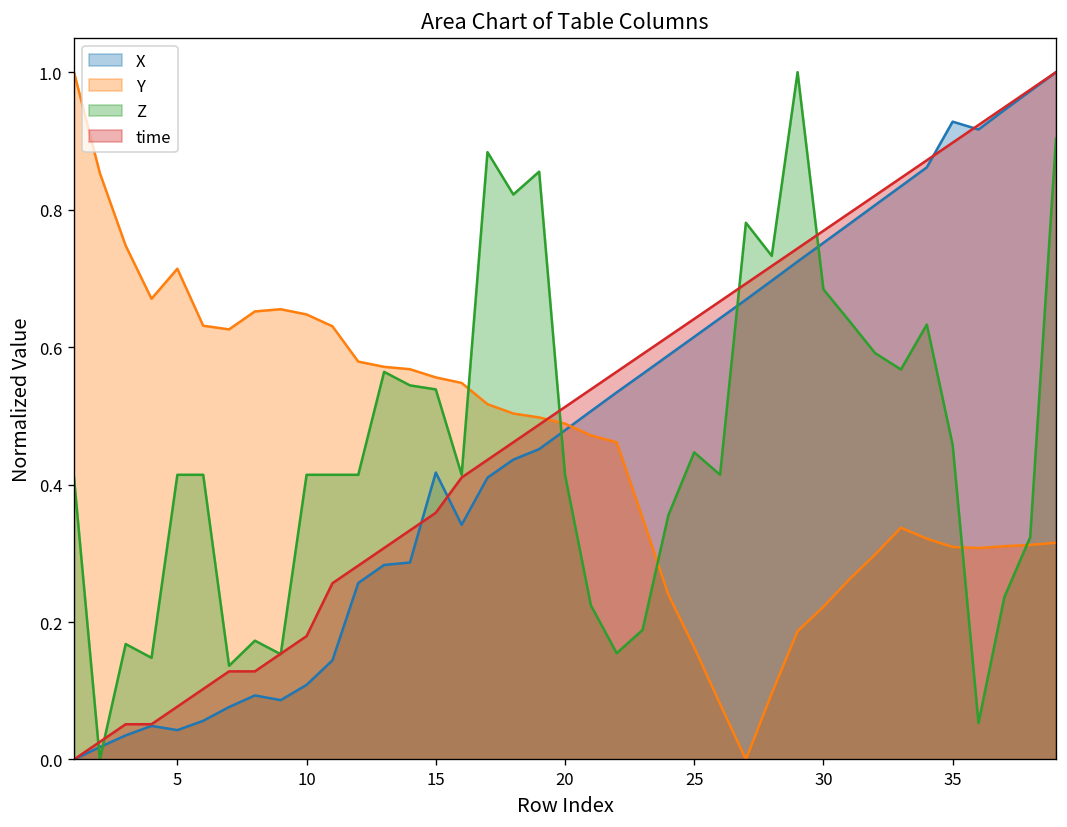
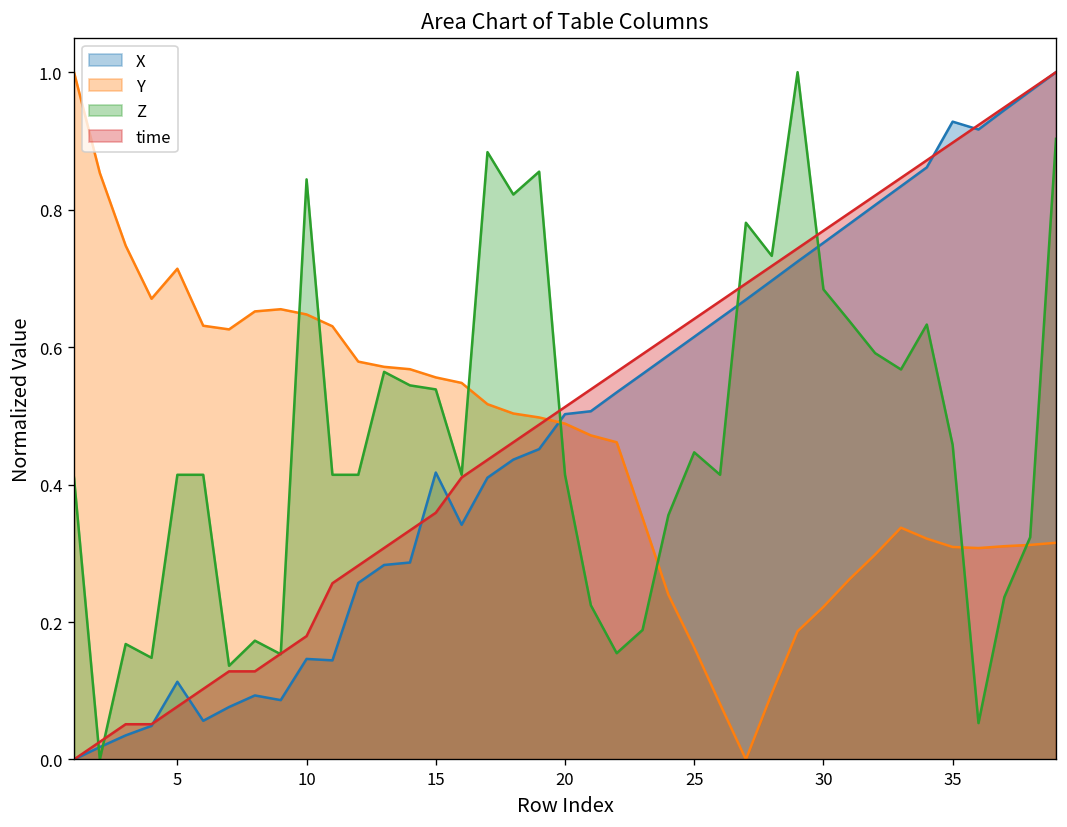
  {
    "X": {
-     "5": 0.04,
-     "10": 0.11,
+     "5": 0.11,
+     "10": 0.15,
      "15": 0.42,
-     "20": 0.48,
+     "20": 0.50,
      "25": 0.61,
      "30": 0.75,
      "35": 0.93
    },
    "Z": {
      "5": 0.41,
-     "10": 0.41,
+     "10": 0.84,
      "15": 0.54,
      "20": 0.41,
      "25": 0.45,
      "30": 0.68,
      "35": 0.46
    }
  }
